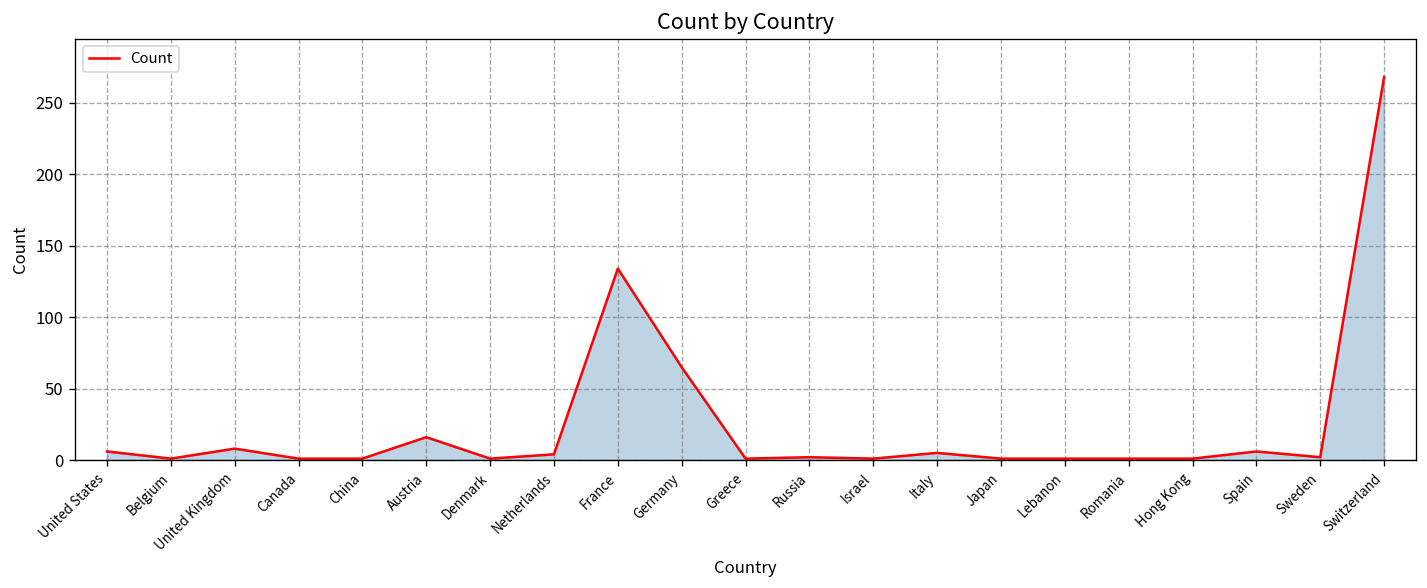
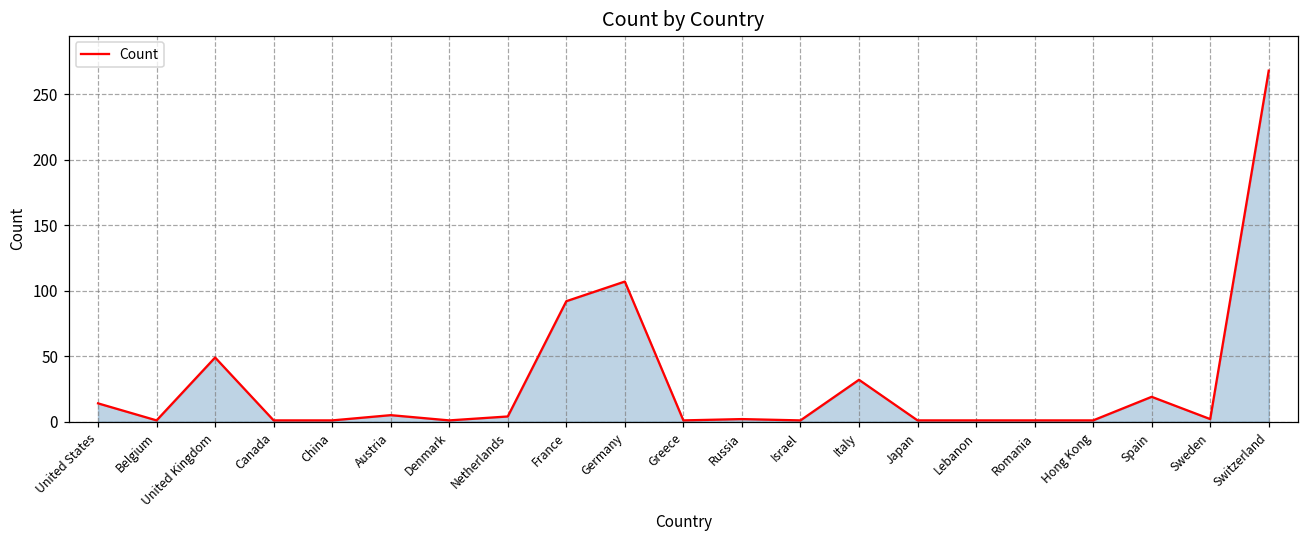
  {
    "Count": {
-     "United States": 6,
-     "United Kingdom": 8,
-     "Austria": 16,
+     "United States": 14,
+     "United Kingdom": 49,
+     "Austria": 5,
      "Netherlands": 4,
-     "France": 134,
-     "Germany": 65,
-     "Italy": 5,
-     "Spain": 6,
+     "France": 92,
+     "Germany": 107,
+     "Italy": 32,
+     "Spain": 19,
      "Switzerland": 268
    }
  }
